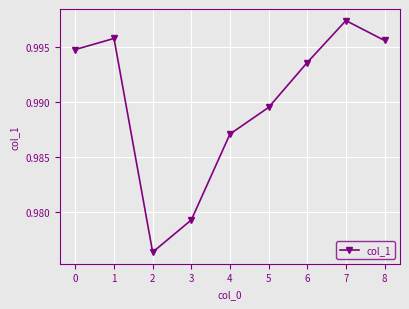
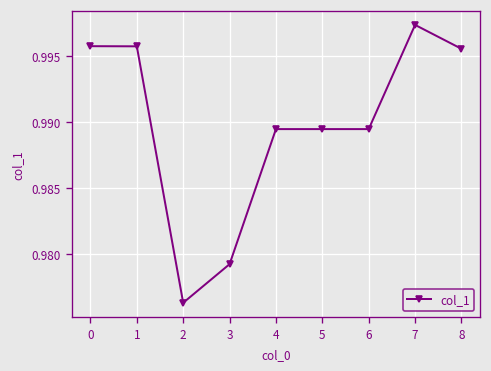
  {
-   "0": 0.9947,
+   "0": 0.9958,
    "1": 0.9957,
    "2": 0.9763,
    "3": 0.9792,
-   "4": 0.9871,
+   "4": 0.9895,
    "5": 0.9895,
-   "6": 0.9936,
+   "6": 0.9895,
    "7": 0.9974,
    "8": 0.9956
  }
